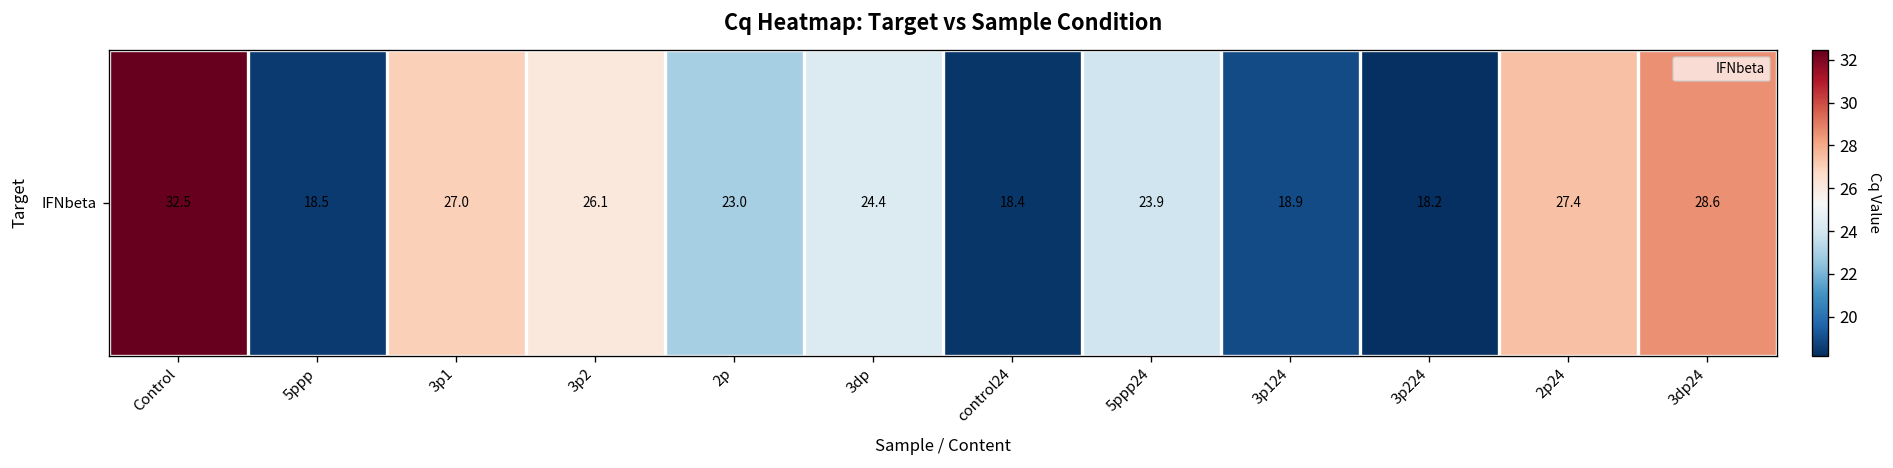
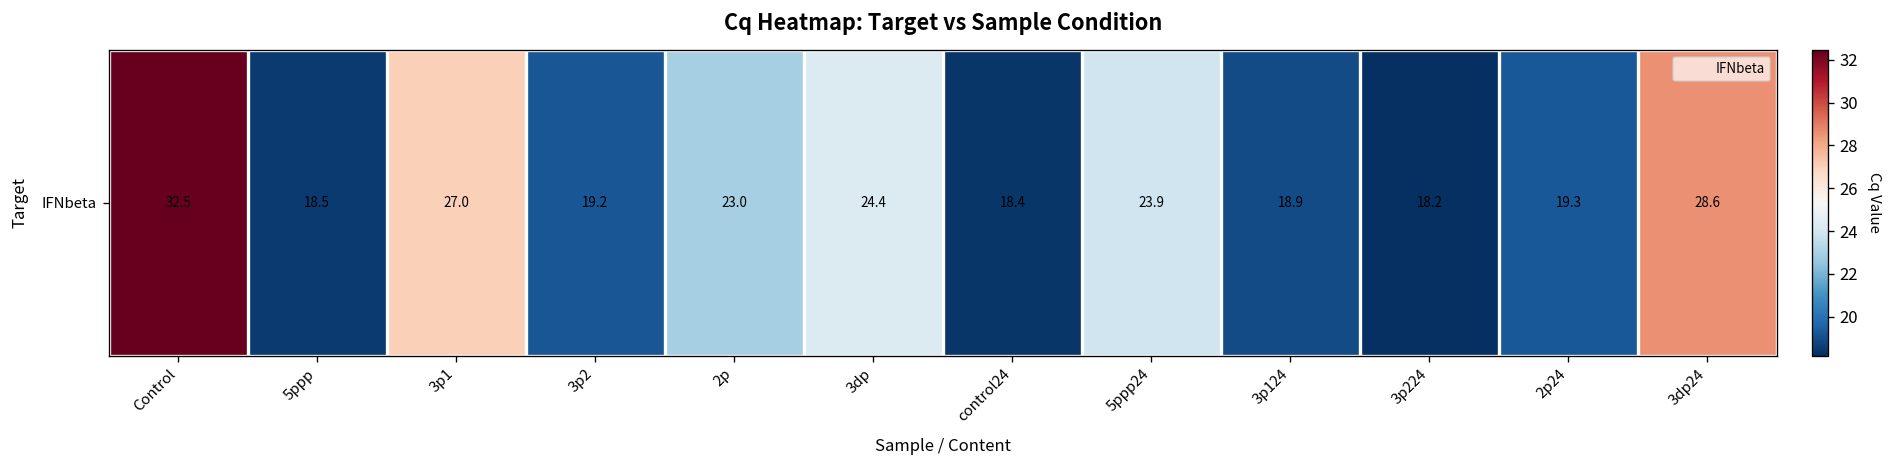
  {
    "IFNbeta": {
      "Control": 32.5,
      "5ppp": 18.5,
      "3p1": 27.0,
-     "3p2": 26.1,
+     "3p2": 19.2,
      "2p": 23.0,
      "3dp": 24.4,
      "control24": 18.4,
      "5ppp24": 23.9,
      "3p124": 18.9,
      "3p224": 18.2,
-     "2p24": 27.4,
+     "2p24": 19.3,
      "3dp24": 28.6
    }
  }
